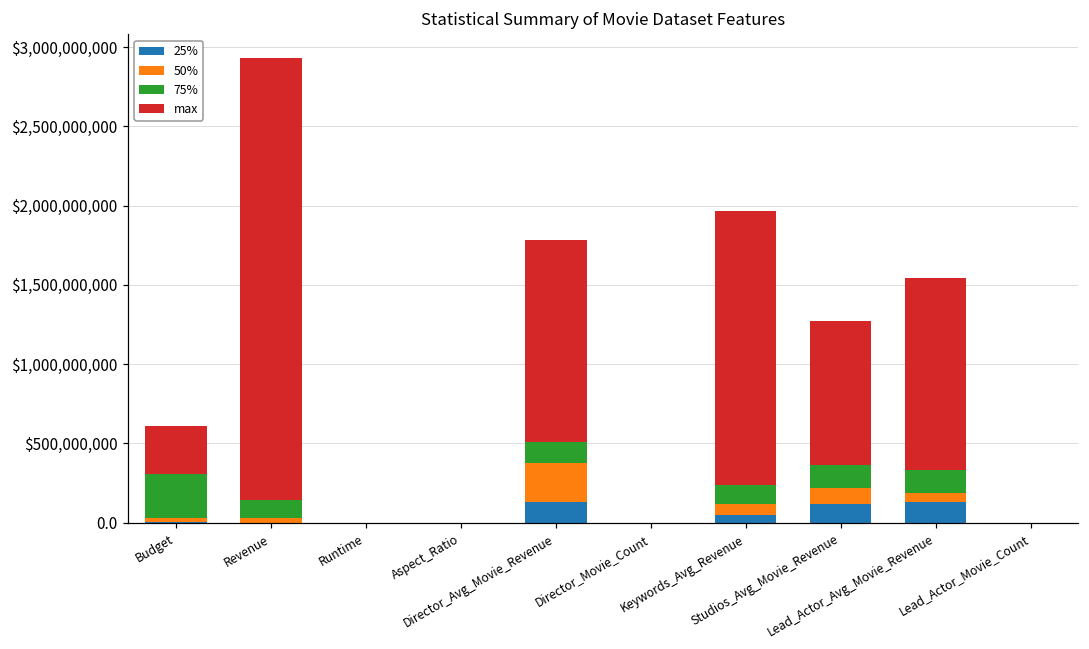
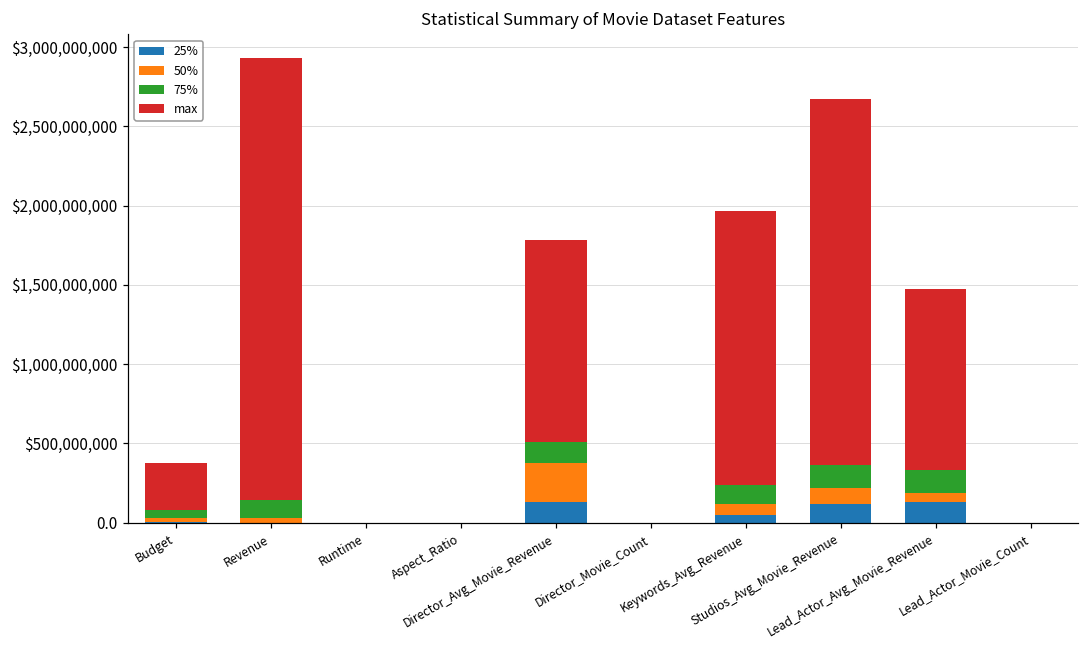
  {
    "25%": {
      "Director_Avg_Movie_Revenue": "$130,000,000",
      "Keywords_Avg_Revenue": "$50,000,000",
      "Studios_Avg_Movie_Revenue": "$120,000,000",
      "Lead_Actor_Avg_Movie_Revenue": "$130,000,000"
    },
    "50%": {
      "Budget": "$20,000,000",
      "Revenue": "$30,000,000",
      "Director_Avg_Movie_Revenue": "$250,000,000",
      "Keywords_Avg_Revenue": "$70,000,000",
      "Studios_Avg_Movie_Revenue": "$100,000,000",
      "Lead_Actor_Avg_Movie_Revenue": "$60,000,000"
    },
    "75%": {
-     "Budget": "$280,000,000",
+     "Budget": "$50,000,000",
      "Revenue": "$110,000,000",
      "Director_Avg_Movie_Revenue": "$130,000,000",
      "Keywords_Avg_Revenue": "$120,000,000",
      "Studios_Avg_Movie_Revenue": "$150,000,000",
      "Lead_Actor_Avg_Movie_Revenue": "$140,000,000"
    },
    "max": {
      "Budget": "$300,000,000",
      "Revenue": "$2,790,000,000",
      "Director_Avg_Movie_Revenue": "$1,270,000,000",
      "Keywords_Avg_Revenue": "$1,730,000,000",
-     "Studios_Avg_Movie_Revenue": "$910,000,000",
-     "Lead_Actor_Avg_Movie_Revenue": "$1,210,000,000"
+     "Studios_Avg_Movie_Revenue": "$2,310,000,000",
+     "Lead_Actor_Avg_Movie_Revenue": "$1,140,000,000"
    }
  }
